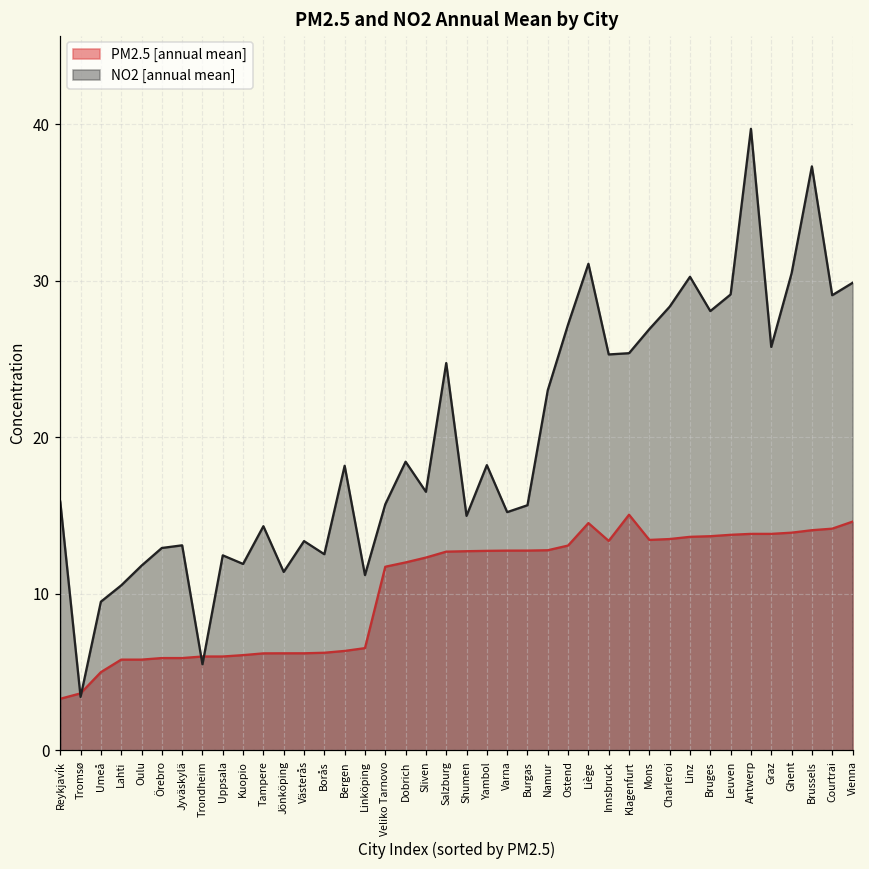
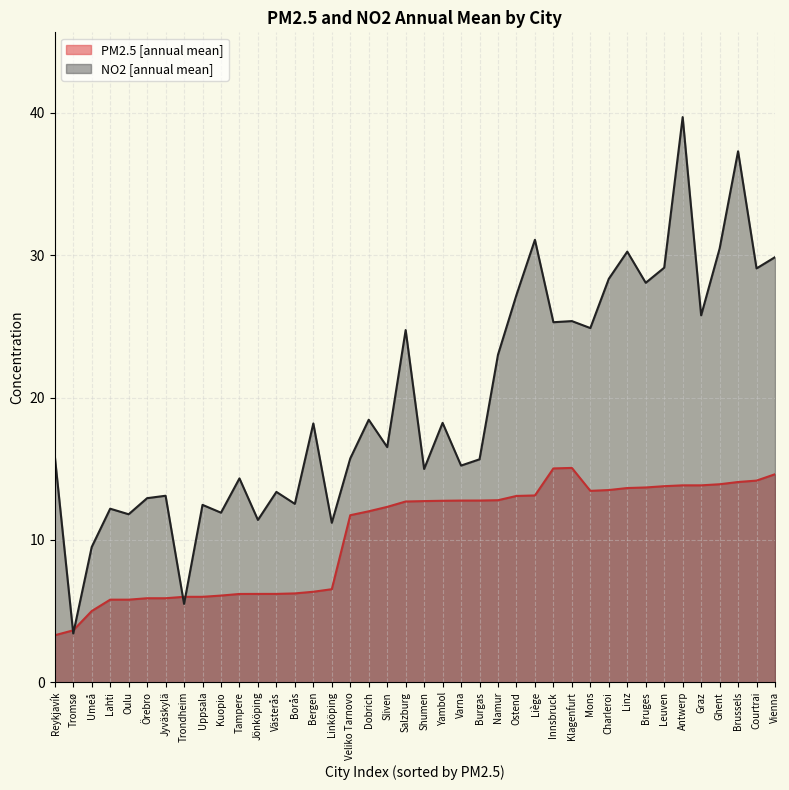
  {
    "PM2.5 [annual mean]": {
      "Reykjavík": 3.3,
      "Tromsø": 3.6,
      "Umeå": 5.0,
      "Lahti": 5.8,
      "Oulu": 5.8,
      "Örebro": 5.9,
      "Jyväskylä": 5.9,
      "Trondheim": 6.0,
      "Uppsala": 6.0,
      "Kuopio": 6.1,
      "Tampere": 6.2,
      "Jönköping": 6.2,
      "Västerås": 6.2,
      "Borås": 6.2,
      "Bergen": 6.4,
      "Linköping": 6.5,
      "Veliko Tarnovo": 11.7,
      "Dobrich": 12.0,
      "Sliven": 12.3,
      "Salzburg": 12.7,
      "Shumen": 12.7,
      "Yambol": 12.7,
      "Varna": 12.8,
      "Burgas": 12.8,
      "Namur": 12.8,
      "Ostend": 13.1,
-     "Liège": 14.5,
-     "Innsbruck": 13.4,
+     "Liège": 13.1,
+     "Innsbruck": 15.0,
      "Klagenfurt": 15.1,
      "Mons": 13.4,
      "Charleroi": 13.5,
      "Linz": 13.6,
      "Bruges": 13.7,
      "Leuven": 13.8,
      "Antwerp": 13.8,
      "Graz": 13.8,
      "Ghent": 13.9,
      "Brussels": 14.1,
      "Courtrai": 14.2,
      "Vienna": 14.6
    },
    "NO2 [annual mean]": {
      "Reykjavík": 15.9,
      "Tromsø": 3.4,
      "Umeå": 9.5,
-     "Lahti": 10.5,
+     "Lahti": 12.2,
      "Oulu": 11.8,
      "Örebro": 12.9,
      "Jyväskylä": 13.1,
      "Trondheim": 5.5,
      "Uppsala": 12.5,
      "Kuopio": 11.9,
      "Tampere": 14.3,
      "Jönköping": 11.4,
      "Västerås": 13.4,
      "Borås": 12.5,
      "Bergen": 18.2,
      "Linköping": 11.2,
      "Veliko Tarnovo": 15.7,
      "Dobrich": 18.4,
      "Sliven": 16.5,
      "Salzburg": 24.7,
      "Shumen": 15.0,
      "Yambol": 18.2,
      "Varna": 15.2,
      "Burgas": 15.7,
      "Namur": 23.0,
      "Ostend": 27.2,
      "Liège": 31.1,
      "Innsbruck": 25.3,
      "Klagenfurt": 25.4,
-     "Mons": 26.9,
+     "Mons": 24.9,
      "Charleroi": 28.3,
      "Linz": 30.3,
      "Bruges": 28.1,
      "Leuven": 29.1,
      "Antwerp": 39.7,
      "Graz": 25.8,
      "Ghent": 30.5,
      "Brussels": 37.3,
      "Courtrai": 29.1,
      "Vienna": 29.9
    }
  }
